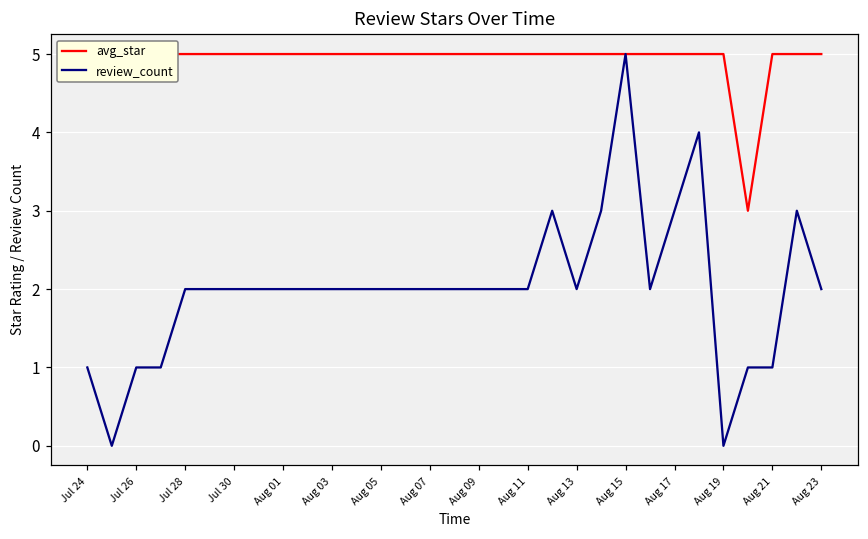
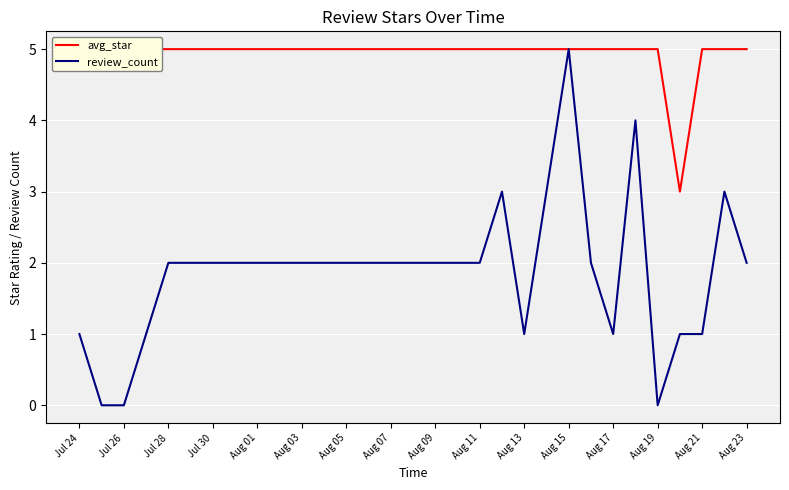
  {
    "avg_star": {
      "Jul 28": 5,
      "Aug 11": 5,
      "Aug 13": 5,
      "Aug 17": 5,
      "Aug 19": 5,
      "Aug 21": 5,
      "Aug 23": 5
    },
    "review_count": {
      "Jul 24": 1,
-     "Jul 26": 1,
+     "Jul 26": 0,
      "Jul 28": 2,
      "Aug 11": 2,
-     "Aug 13": 2,
-     "Aug 17": 3,
+     "Aug 13": 1,
+     "Aug 17": 1,
      "Aug 19": 0,
      "Aug 21": 1,
      "Aug 23": 2
    }
  }
